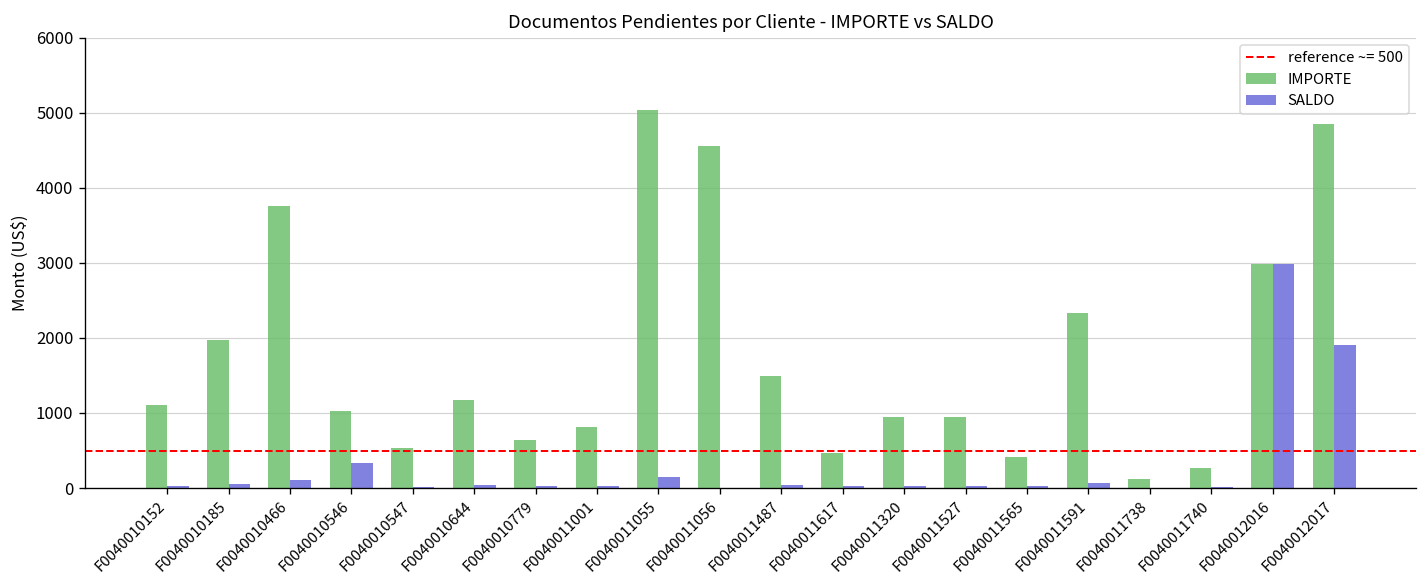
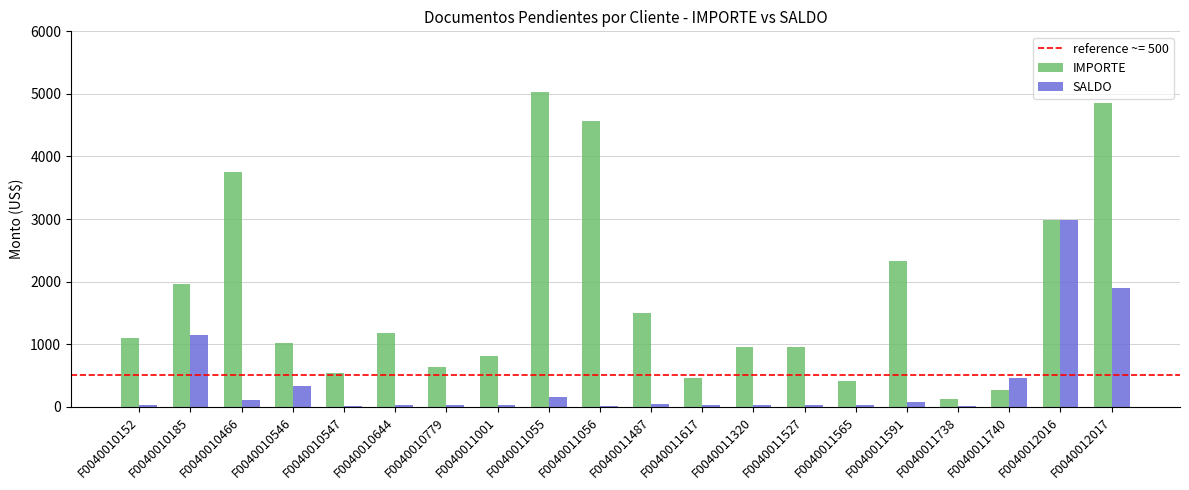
  {
    "IMPORTE": {
      "F0040010152": 1100,
      "F0040010185": 2000,
      "F0040010466": 3800,
      "F0040010546": 1000,
      "F0040010547": 500,
      "F0040010644": 1200,
      "F0040010779": 600,
      "F0040011001": 800,
      "F0040011055": 5000,
      "F0040011056": 4600,
      "F0040011487": 1500,
      "F0040011617": 500,
      "F0040011320": 900,
      "F0040011527": 900,
      "F0040011565": 400,
      "F0040011591": 2300,
      "F0040011738": 100,
      "F0040011740": 300,
      "F0040012016": 3000,
      "F0040012017": 4900
    },
    "SALDO": {
-     "F0040010185": 100,
+     "F0040010185": 1100,
      "F0040010466": 100,
      "F0040010546": 300,
      "F0040011055": 200,
      "F0040011487": 0,
      "F0040011591": 100,
-     "F0040011740": 0,
+     "F0040011740": 500,
      "F0040012016": 3000,
      "F0040012017": 1900
    }
  }
